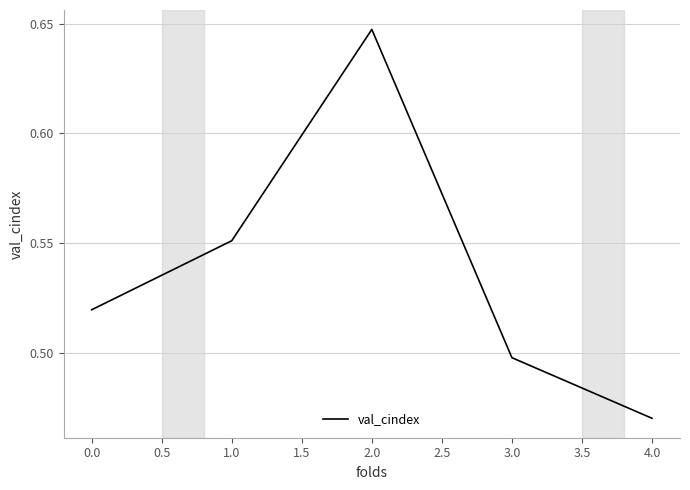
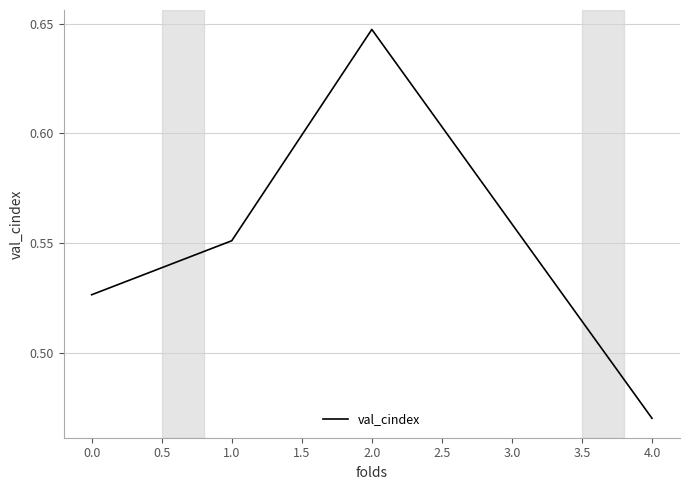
  {
-   "0.0": 0.520,
+   "0.0": 0.526,
    "1.0": 0.551,
    "2.0": 0.647,
-   "3.0": 0.498,
+   "3.0": 0.559,
    "4.0": 0.470
  }
